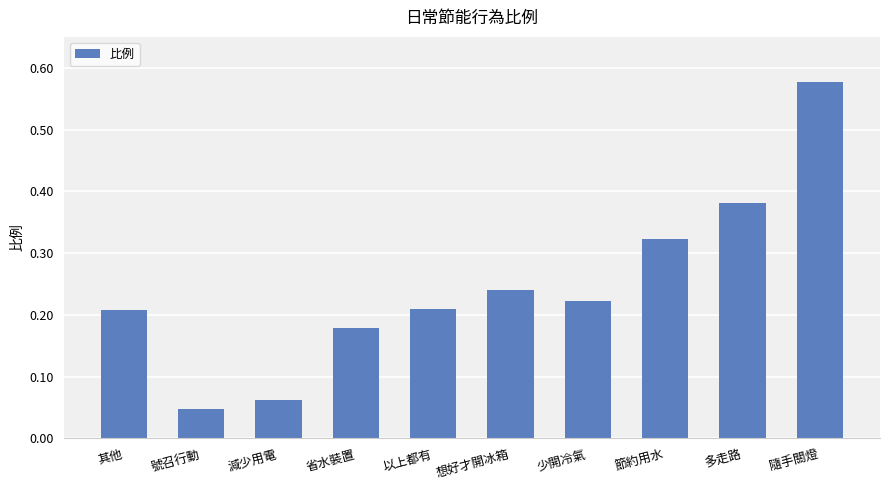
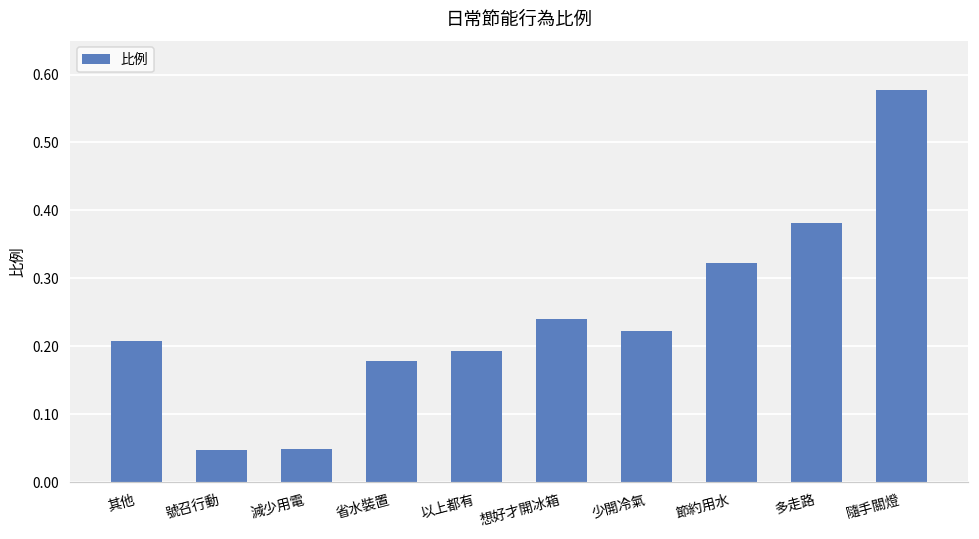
  {
    "其他": 0.21,
    "號召行動": 0.05,
-   "減少用電": 0.06,
+   "減少用電": 0.05,
    "省水裝置": 0.18,
-   "以上都有": 0.21,
+   "以上都有": 0.19,
    "想好才開冰箱": 0.24,
    "少開冷氣": 0.22,
    "節約用水": 0.32,
    "多走路": 0.38,
    "隨手關燈": 0.58
  }
